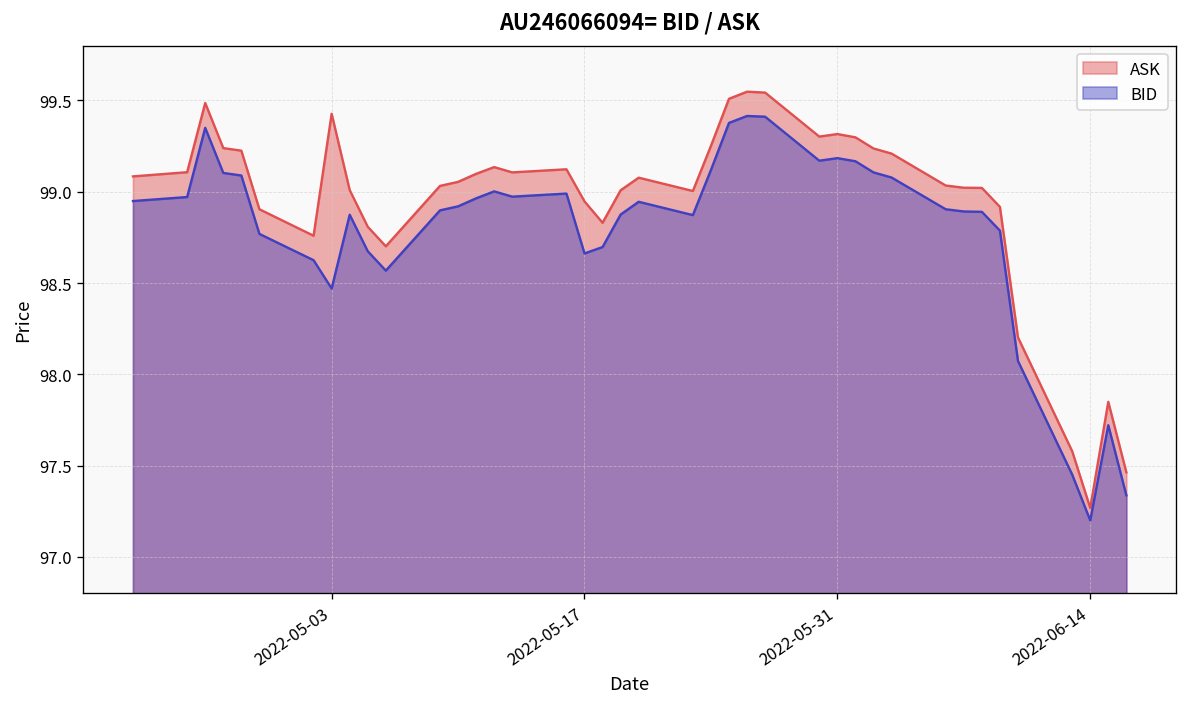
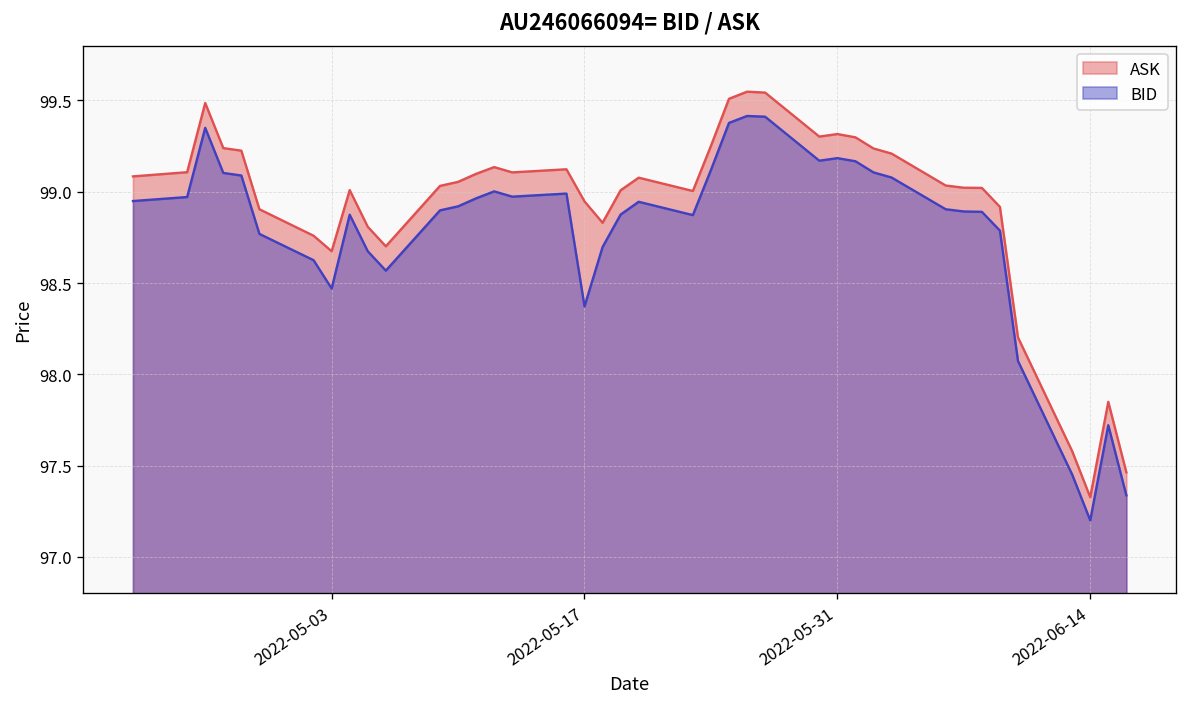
  {
    "ASK": {
-     "2022-05-03": 99.43,
+     "2022-05-03": 98.67,
      "2022-05-17": 98.95,
      "2022-05-31": 99.32,
-     "2022-06-14": 97.27
+     "2022-06-14": 97.33
    },
    "BID": {
      "2022-05-03": 98.47,
-     "2022-05-17": 98.66,
+     "2022-05-17": 98.37,
      "2022-05-31": 99.18,
      "2022-06-14": 97.20
    }
  }
